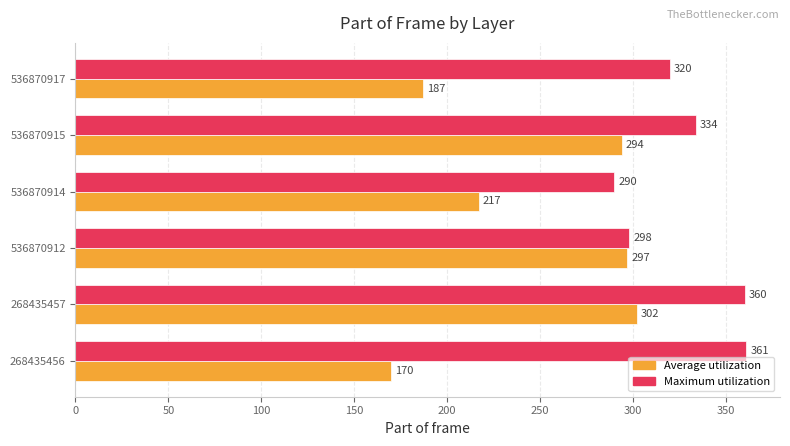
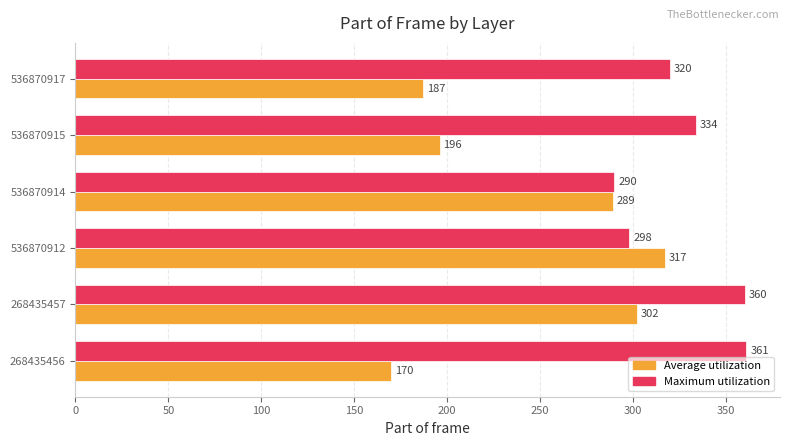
  {
    "Average utilization": {
      "536870917": 187,
-     "536870915": 294,
-     "536870914": 217,
-     "536870912": 297,
+     "536870915": 196,
+     "536870914": 289,
+     "536870912": 317,
      "268435457": 302,
      "268435456": 170
    },
    "Maximum utilization": {
      "536870917": 320,
      "536870915": 334,
      "536870914": 290,
      "536870912": 298,
      "268435457": 360,
      "268435456": 361
    }
  }
